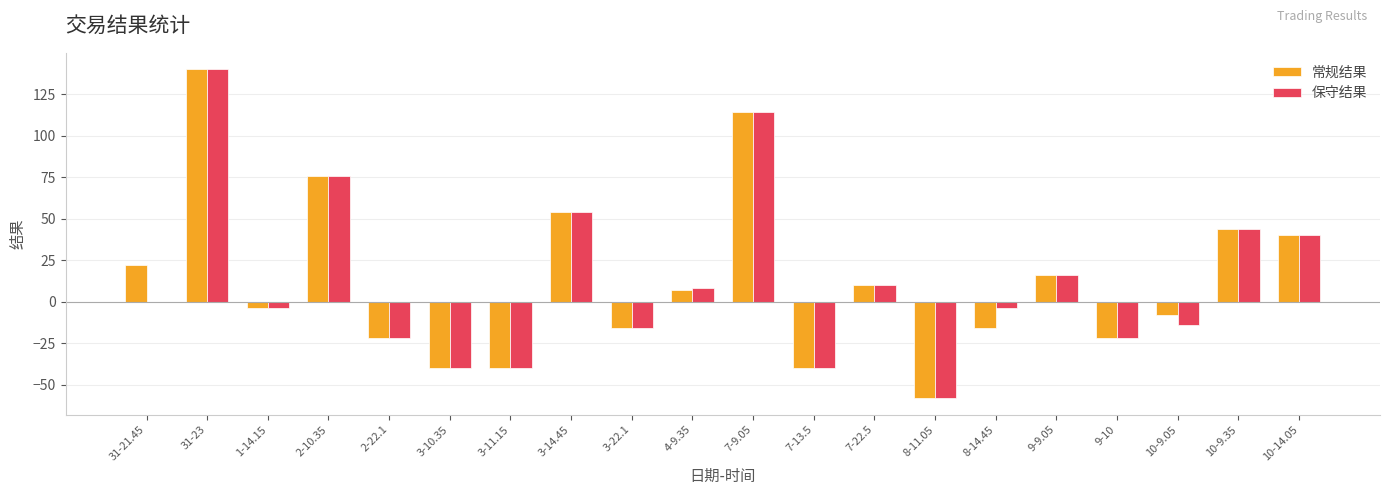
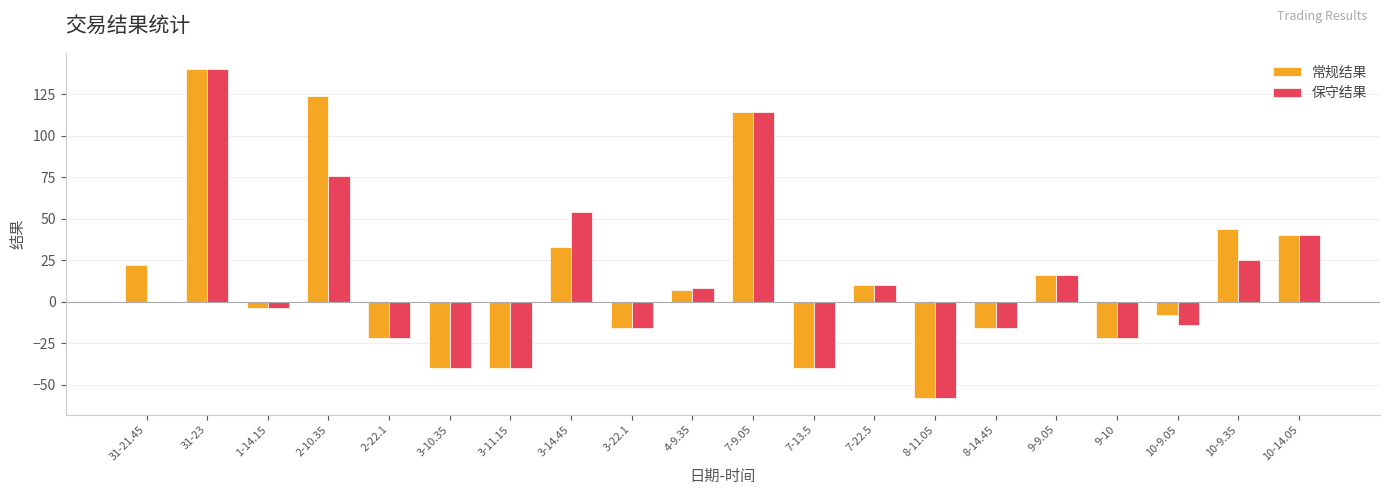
  {
    "常规结果": {
      "31-21.45": 22,
      "31-23": 140,
      "1-14.15": -4,
-     "2-10.35": 76,
+     "2-10.35": 124,
      "2-22.1": -22,
      "3-10.35": -40,
      "3-11.15": -40,
-     "3-14.45": 54,
+     "3-14.45": 33,
      "3-22.1": -16,
      "4-9.35": 7,
      "7-9.05": 114,
      "7-13.5": -40,
      "7-22.5": 10,
      "8-11.05": -58,
      "8-14.45": -16,
      "9-9.05": 16,
      "9-10": -22,
      "10-9.05": -8,
      "10-9.35": 44,
      "10-14.05": 40
    },
    "保守结果": {
      "31-21.45": 0,
      "31-23": 140,
      "1-14.15": -4,
      "2-10.35": 76,
      "2-22.1": -22,
      "3-10.35": -40,
      "3-11.15": -40,
      "3-14.45": 54,
      "3-22.1": -16,
      "4-9.35": 8,
      "7-9.05": 114,
      "7-13.5": -40,
      "7-22.5": 10,
      "8-11.05": -58,
-     "8-14.45": -4,
+     "8-14.45": -16,
      "9-9.05": 16,
      "9-10": -22,
      "10-9.05": -14,
-     "10-9.35": 44,
+     "10-9.35": 25,
      "10-14.05": 40
    }
  }
